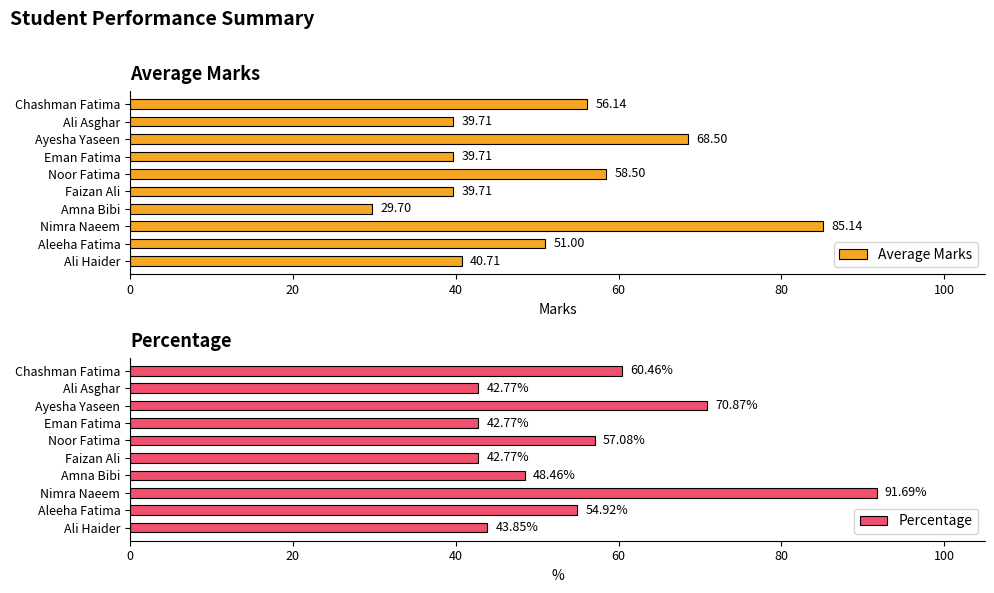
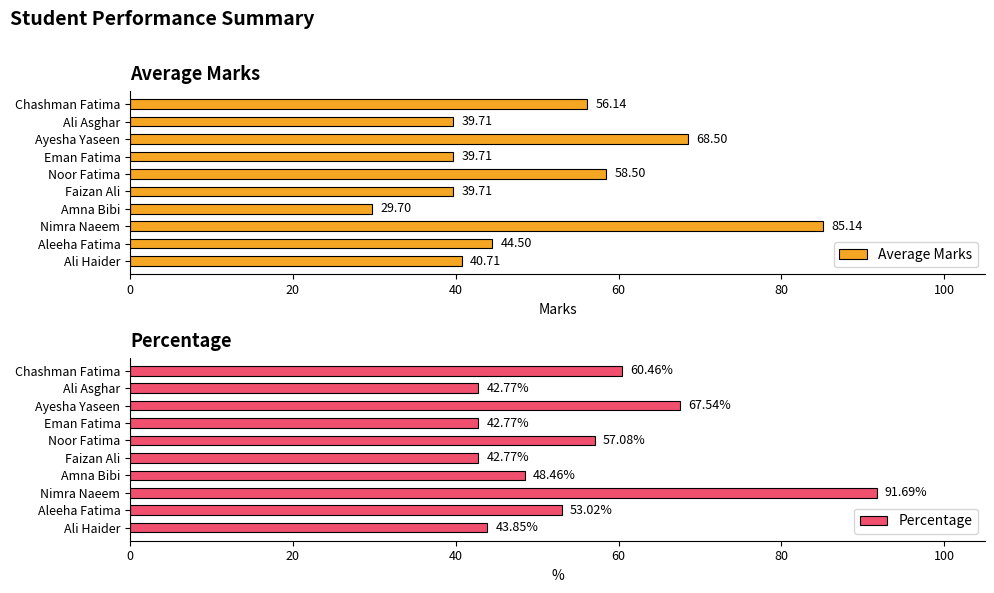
  {
    "Average Marks": {
      "Chashman Fatima": "56.14",
      "Ali Asghar": "39.71",
      "Ayesha Yaseen": "68.50",
      "Eman Fatima": "39.71",
      "Noor Fatima": "58.50",
      "Faizan Ali": "39.71",
      "Amna Bibi": "29.70",
      "Nimra Naeem": "85.14",
-     "Aleeha Fatima": "51.00",
+     "Aleeha Fatima": "44.50",
      "Ali Haider": "40.71"
    },
    "Percentage": {
      "Chashman Fatima": "60.46%",
      "Ali Asghar": "42.77%",
-     "Ayesha Yaseen": "70.87%",
+     "Ayesha Yaseen": "67.54%",
      "Eman Fatima": "42.77%",
      "Noor Fatima": "57.08%",
      "Faizan Ali": "42.77%",
      "Amna Bibi": "48.46%",
      "Nimra Naeem": "91.69%",
-     "Aleeha Fatima": "54.92%",
+     "Aleeha Fatima": "53.02%",
      "Ali Haider": "43.85%"
    }
  }
